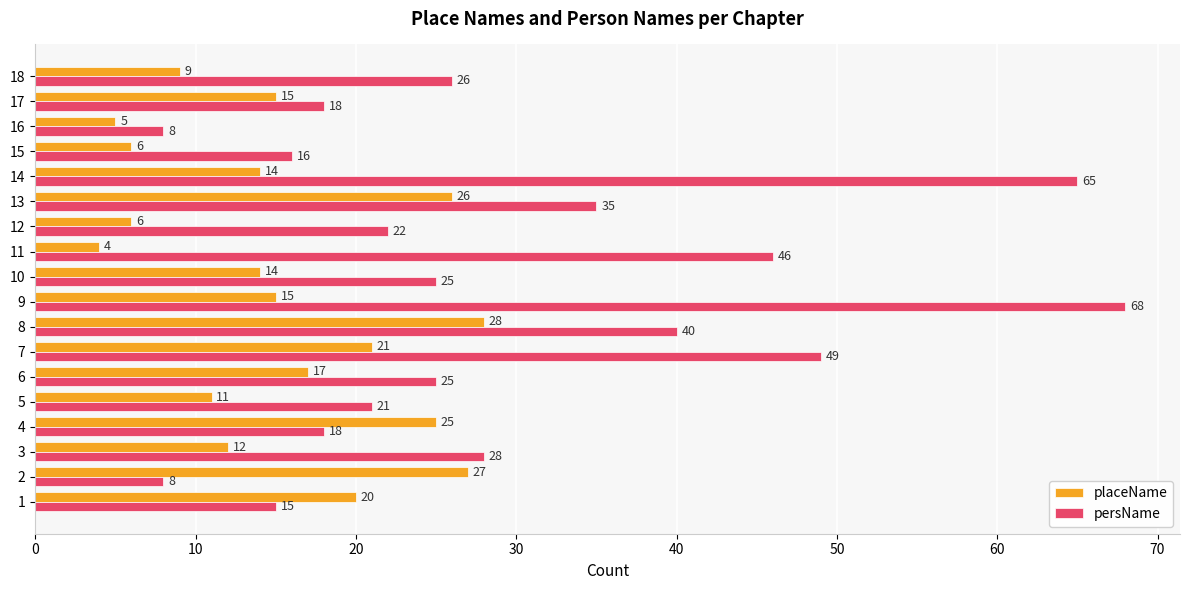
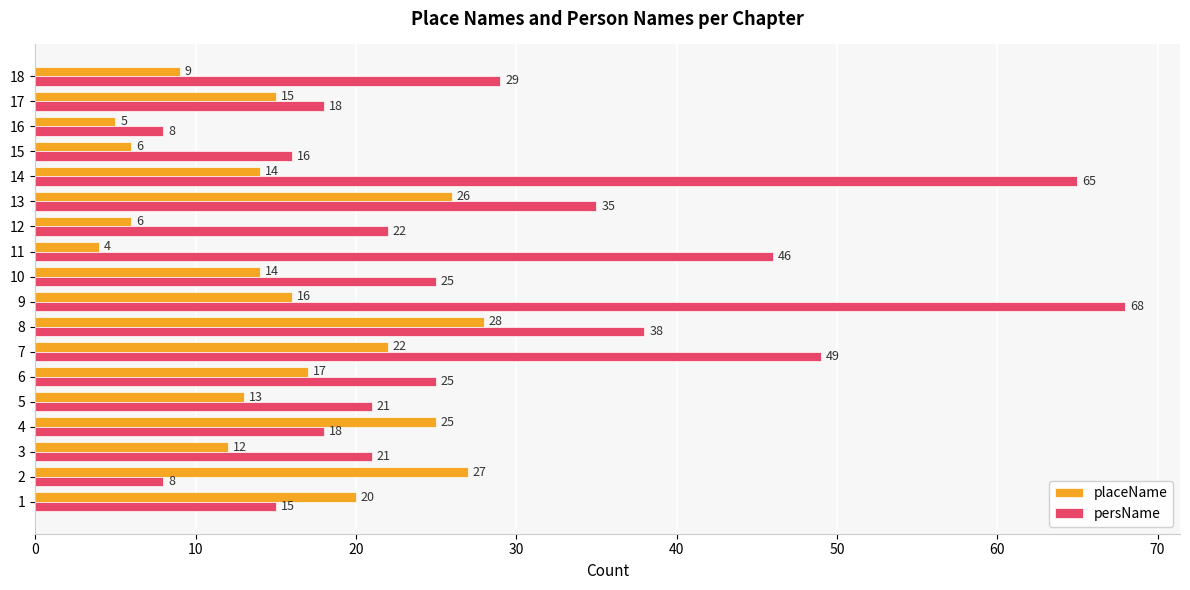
  {
    "placeName": {
      "18": 9,
      "17": 15,
      "16": 5,
      "15": 6,
      "14": 14,
      "13": 26,
      "12": 6,
      "11": 4,
      "10": 14,
-     "9": 15,
+     "9": 16,
      "8": 28,
-     "7": 21,
+     "7": 22,
      "6": 17,
-     "5": 11,
+     "5": 13,
      "4": 25,
      "3": 12,
      "2": 27,
      "1": 20
    },
    "persName": {
-     "18": 26,
+     "18": 29,
      "17": 18,
      "16": 8,
      "15": 16,
      "14": 65,
      "13": 35,
      "12": 22,
      "11": 46,
      "10": 25,
      "9": 68,
-     "8": 40,
+     "8": 38,
      "7": 49,
      "6": 25,
      "5": 21,
      "4": 18,
-     "3": 28,
+     "3": 21,
      "2": 8,
      "1": 15
    }
  }
